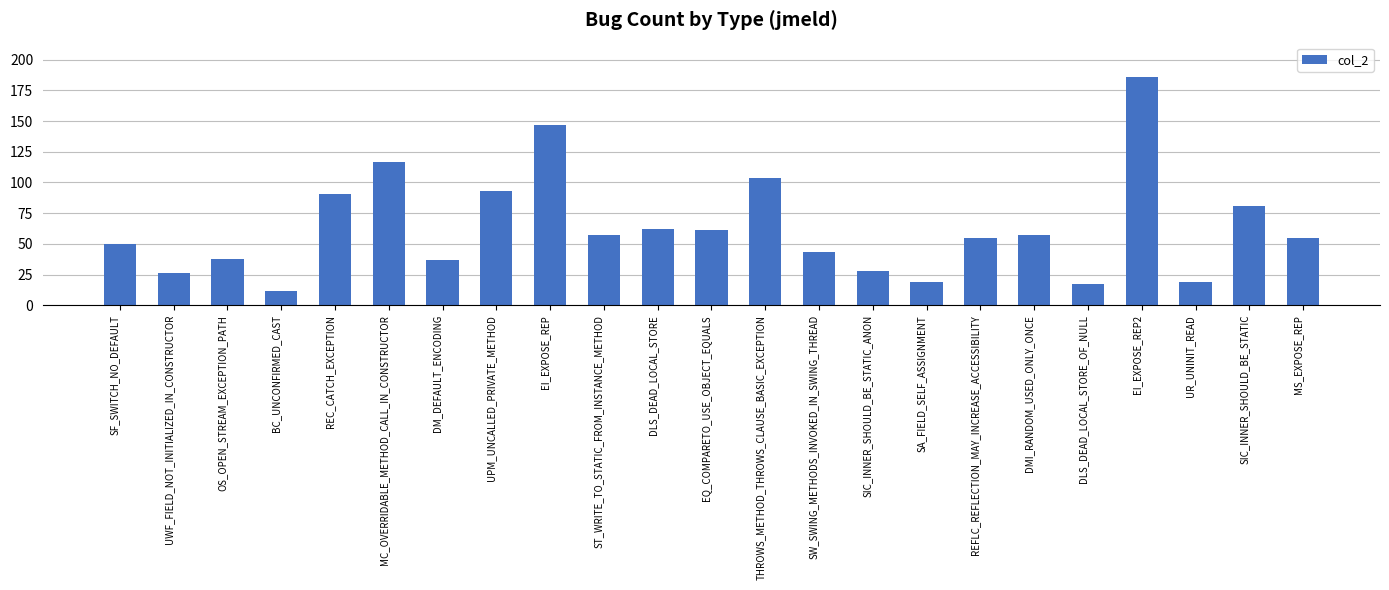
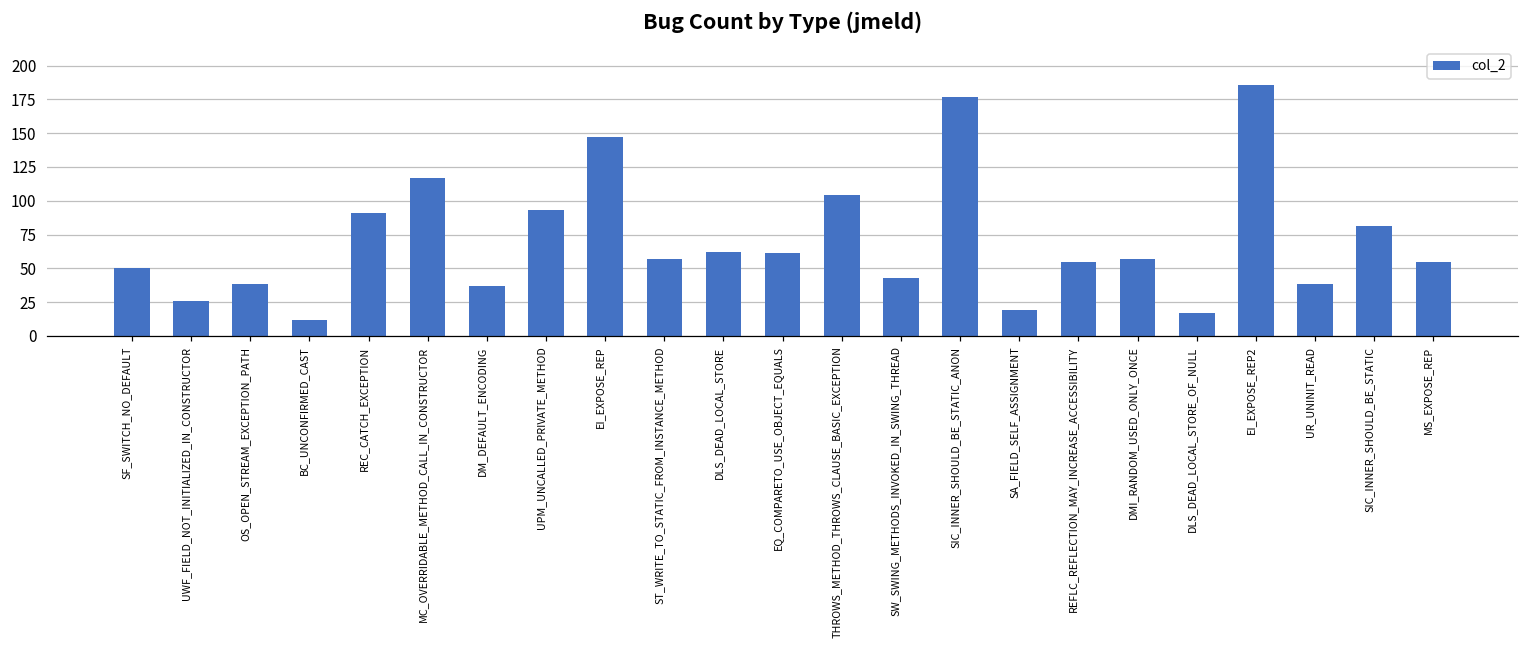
  {
    "SF_SWITCH_NO_DEFAULT": 50,
    "UWF_FIELD_NOT_INITIALIZED_IN_CONSTRUCTOR": 26,
    "OS_OPEN_STREAM_EXCEPTION_PATH": 38,
    "BC_UNCONFIRMED_CAST": 12,
    "REC_CATCH_EXCEPTION": 91,
    "MC_OVERRIDABLE_METHOD_CALL_IN_CONSTRUCTOR": 117,
    "DM_DEFAULT_ENCODING": 37,
    "UPM_UNCALLED_PRIVATE_METHOD": 93,
    "EI_EXPOSE_REP": 147,
    "ST_WRITE_TO_STATIC_FROM_INSTANCE_METHOD": 57,
    "DLS_DEAD_LOCAL_STORE": 62,
    "EQ_COMPARETO_USE_OBJECT_EQUALS": 61,
    "THROWS_METHOD_THROWS_CLAUSE_BASIC_EXCEPTION": 104,
    "SW_SWING_METHODS_INVOKED_IN_SWING_THREAD": 43,
-   "SIC_INNER_SHOULD_BE_STATIC_ANON": 28,
+   "SIC_INNER_SHOULD_BE_STATIC_ANON": 177,
    "SA_FIELD_SELF_ASSIGNMENT": 19,
    "REFLC_REFLECTION_MAY_INCREASE_ACCESSIBILITY": 55,
    "DMI_RANDOM_USED_ONLY_ONCE": 57,
    "DLS_DEAD_LOCAL_STORE_OF_NULL": 17,
    "EI_EXPOSE_REP2": 186,
-   "UR_UNINIT_READ": 19,
+   "UR_UNINIT_READ": 38,
    "SIC_INNER_SHOULD_BE_STATIC": 81,
    "MS_EXPOSE_REP": 55
  }
